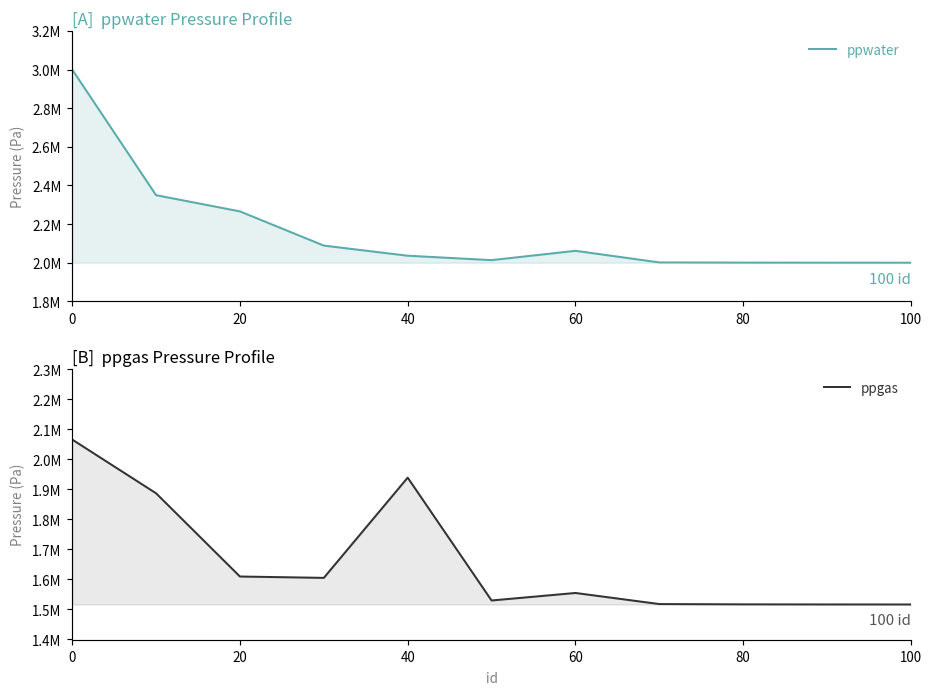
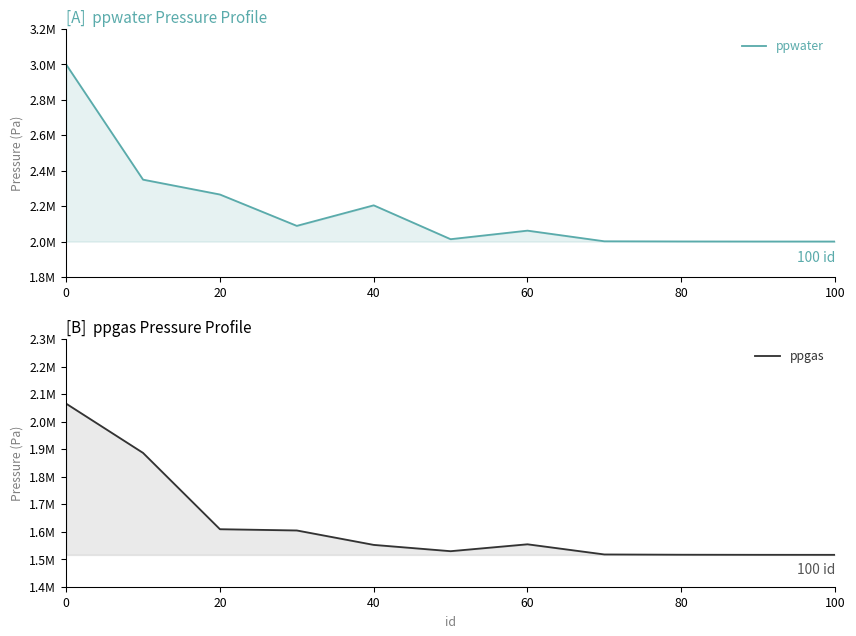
  {
    "[A] ppwater Pressure Profile": {
      "0": 3000000,
      "20": 2270000,
-     "40": 2040000,
+     "40": 2200000,
      "60": 2060000,
      "80": 2000000
    },
    "[B] ppgas Pressure Profile": {
      "0": 2070000,
      "20": 1610000,
-     "40": 1940000,
+     "40": 1550000,
      "60": 1550000,
      "80": 1520000
    }
  }
